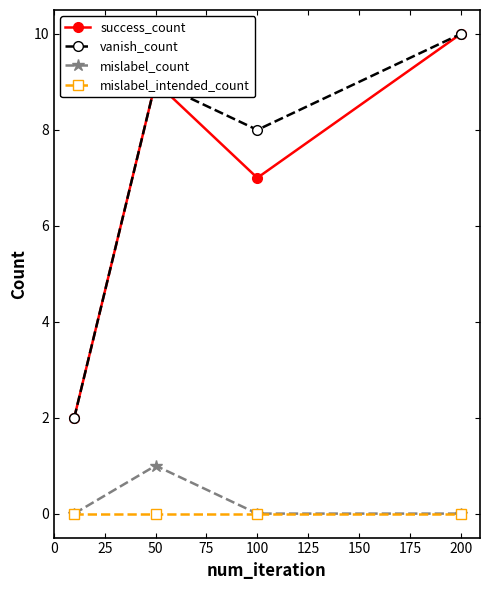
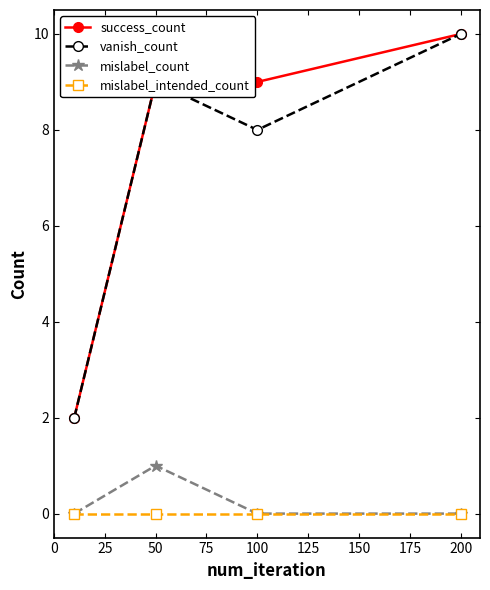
  {
    "success_count": {
-     "100": 7
+     "100": 9
    },
    "vanish_count": {
      "100": 8
    },
    "mislabel_count": {
      "50": 1
    },
    "mislabel_intended_count": {
      "50": 0
    }
  }
